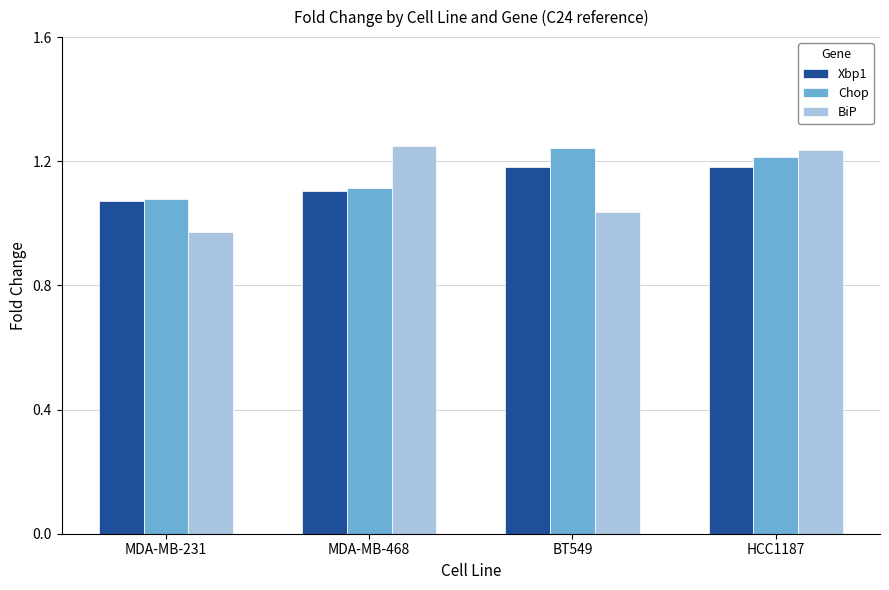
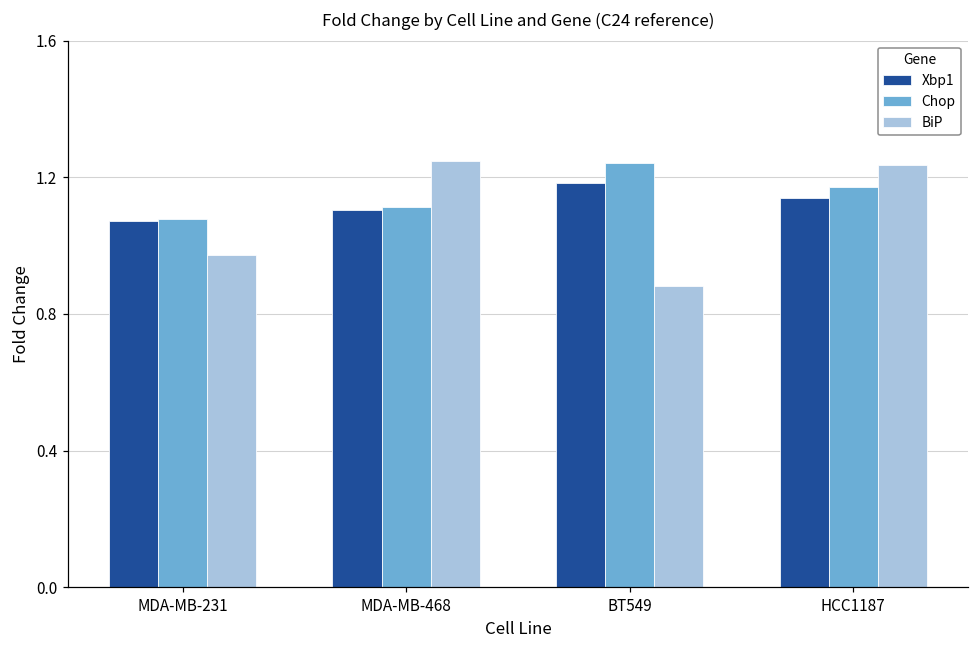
  {
    "Xbp1": {
      "MDA-MB-231": 1.07,
      "MDA-MB-468": 1.10,
      "BT549": 1.18,
-     "HCC1187": 1.18
+     "HCC1187": 1.14
    },
    "Chop": {
      "MDA-MB-231": 1.08,
      "MDA-MB-468": 1.11,
      "BT549": 1.24,
-     "HCC1187": 1.22
+     "HCC1187": 1.17
    },
    "BiP": {
      "MDA-MB-231": 0.97,
      "MDA-MB-468": 1.25,
-     "BT549": 1.04,
+     "BT549": 0.88,
      "HCC1187": 1.24
    }
  }
